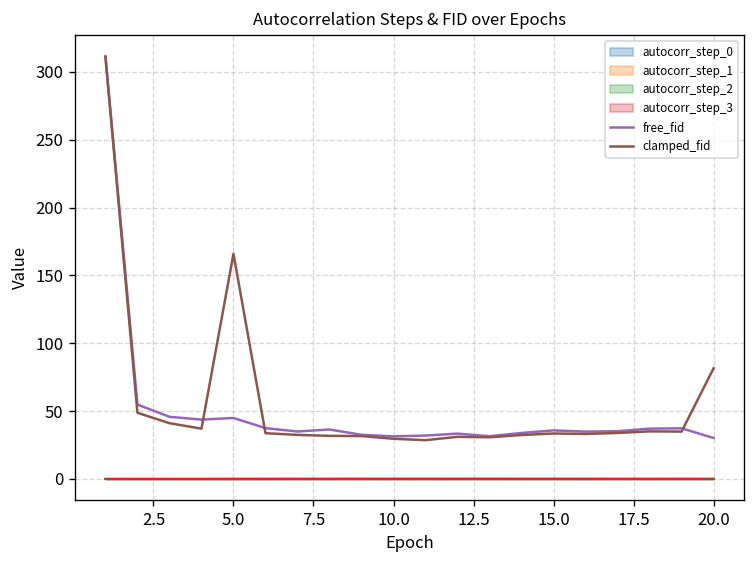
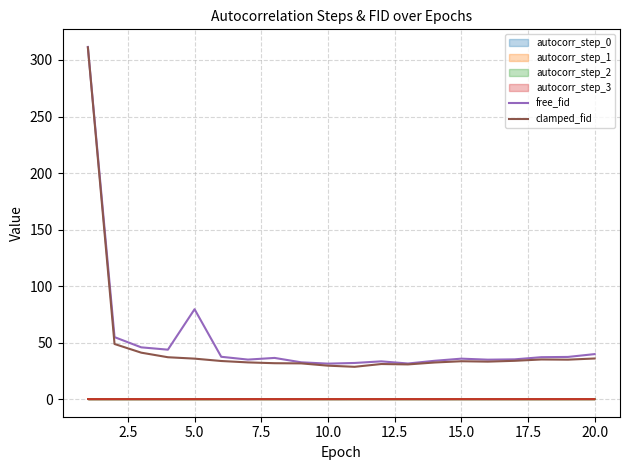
  {
    "autocorr_step_3": {
      "5.0": 0,
      "10.0": 0,
      "15.0": 0,
      "20.0": 0
    },
    "free_fid": {
-     "5.0": 45,
-     "20.0": 30
+     "5.0": 80,
+     "20.0": 40
    },
    "clamped_fid": {
-     "5.0": 166,
-     "20.0": 82
+     "5.0": 36,
+     "20.0": 36
    }
  }
